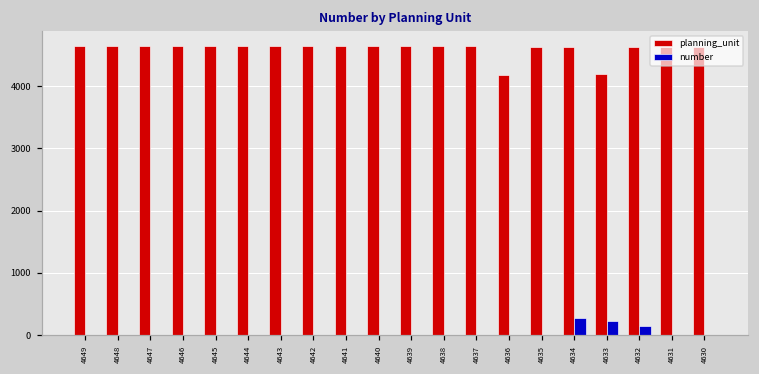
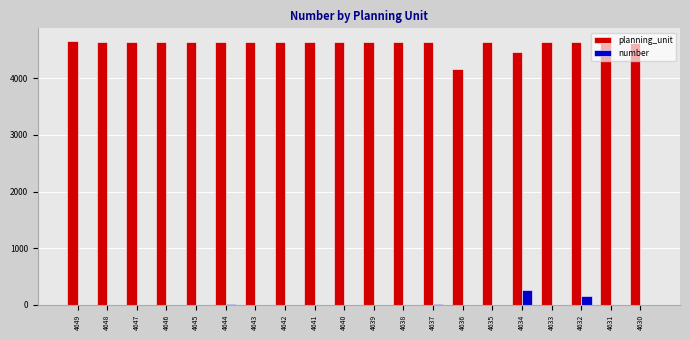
  {
    "planning_unit": {
      "4649": 4600,
      "4648": 4600,
      "4647": 4600,
      "4646": 4600,
      "4645": 4600,
      "4644": 4600,
      "4643": 4600,
      "4642": 4600,
      "4641": 4600,
      "4640": 4600,
      "4639": 4600,
      "4638": 4600,
      "4637": 4600,
      "4636": 4200,
      "4635": 4600,
-     "4634": 4600,
-     "4633": 4200,
+     "4634": 4500,
+     "4633": 4600,
      "4632": 4600
    },
    "number": {
      "4649": 0,
      "4648": 0,
      "4647": 0,
      "4646": 0,
      "4645": 0,
      "4641": 0,
      "4640": 0,
      "4639": 0,
      "4638": 0,
      "4636": 0,
      "4635": 0,
      "4634": 300,
-     "4633": 200,
+     "4633": 0,
      "4632": 100,
      "4630": 0
    }
  }
